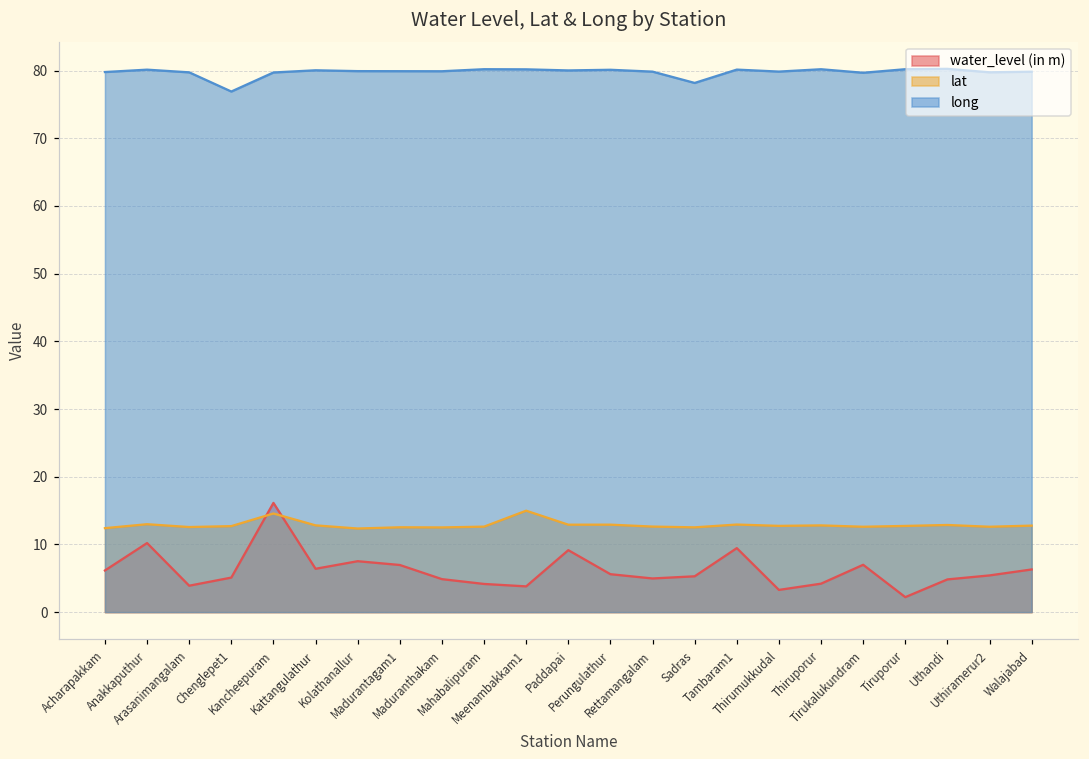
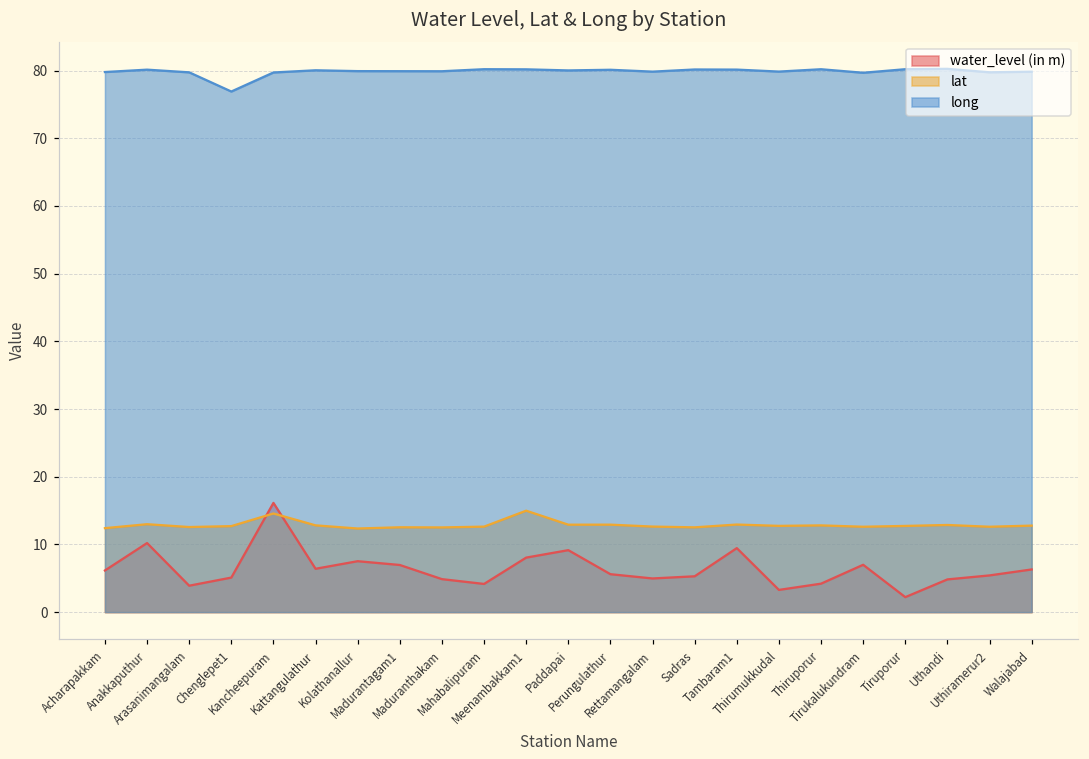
  {
    "water_level (in m)": {
      "Acharapakkam": 6,
      "Anakkaputhur": 10,
      "Arasanimangalam": 4,
      "Chenglepet1": 5,
      "Kancheepuram": 16,
      "Kattangulathur": 6,
      "Kolathanallur": 8,
      "Madurantagam1": 7,
      "Maduranthakam": 5,
      "Mahabalipuram": 4,
-     "Meenambakkam1": 4,
+     "Meenambakkam1": 8,
      "Paddapai": 9,
      "Perungulathur": 6,
      "Rettamangalam": 5,
      "Sadras": 5,
      "Tambaram1": 9,
      "Thirumukkudal": 3,
      "Thiruporur": 4,
      "Tirukalukundram": 7,
      "Tiruporur": 2,
      "Uthandi": 5,
      "Uthiramerur2": 5,
      "Walajabad": 6
    },
    "lat": {
      "Acharapakkam": 12,
      "Anakkaputhur": 13,
      "Arasanimangalam": 13,
      "Chenglepet1": 13,
      "Kancheepuram": 15,
      "Kattangulathur": 13,
      "Kolathanallur": 12,
      "Madurantagam1": 13,
      "Maduranthakam": 13,
      "Mahabalipuram": 13,
      "Meenambakkam1": 15,
      "Paddapai": 13,
      "Perungulathur": 13,
      "Rettamangalam": 13,
      "Sadras": 13,
      "Tambaram1": 13,
      "Thirumukkudal": 13,
      "Thiruporur": 13,
      "Tirukalukundram": 13,
      "Tiruporur": 13,
      "Uthandi": 13,
      "Uthiramerur2": 13,
      "Walajabad": 13
    },
    "long": {
      "Acharapakkam": 80,
      "Anakkaputhur": 80,
      "Arasanimangalam": 80,
      "Chenglepet1": 77,
      "Kancheepuram": 80,
      "Kattangulathur": 80,
      "Kolathanallur": 80,
      "Madurantagam1": 80,
      "Maduranthakam": 80,
      "Mahabalipuram": 80,
      "Meenambakkam1": 80,
      "Paddapai": 80,
      "Perungulathur": 80,
      "Rettamangalam": 80,
-     "Sadras": 78,
+     "Sadras": 80,
      "Tambaram1": 80,
      "Thirumukkudal": 80,
      "Thiruporur": 80,
      "Tirukalukundram": 80,
      "Tiruporur": 80
    }
  }
